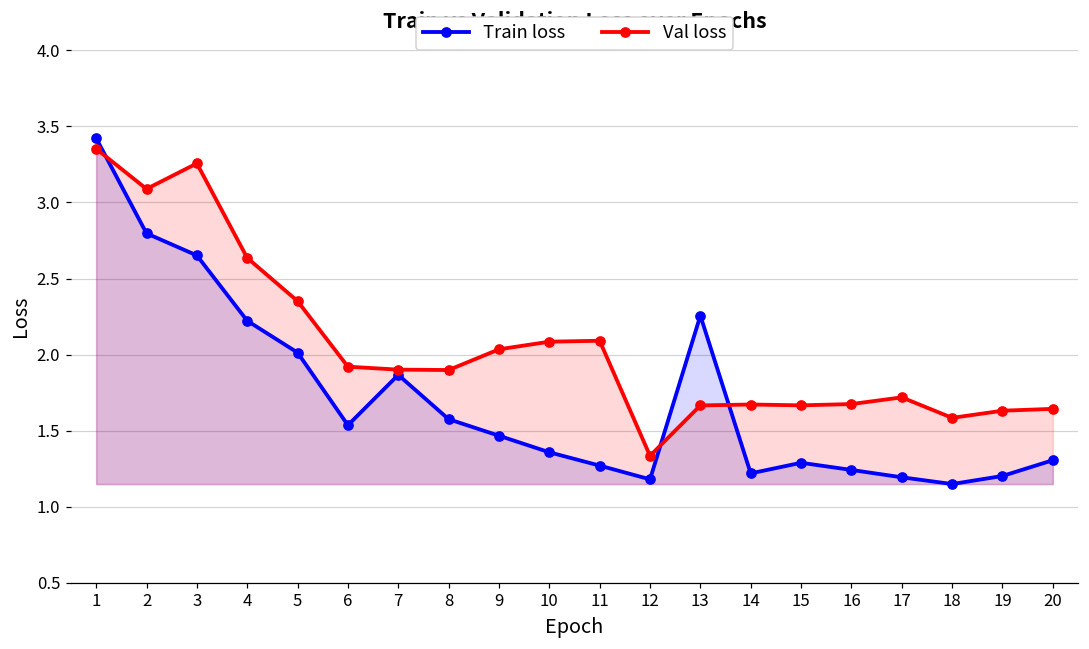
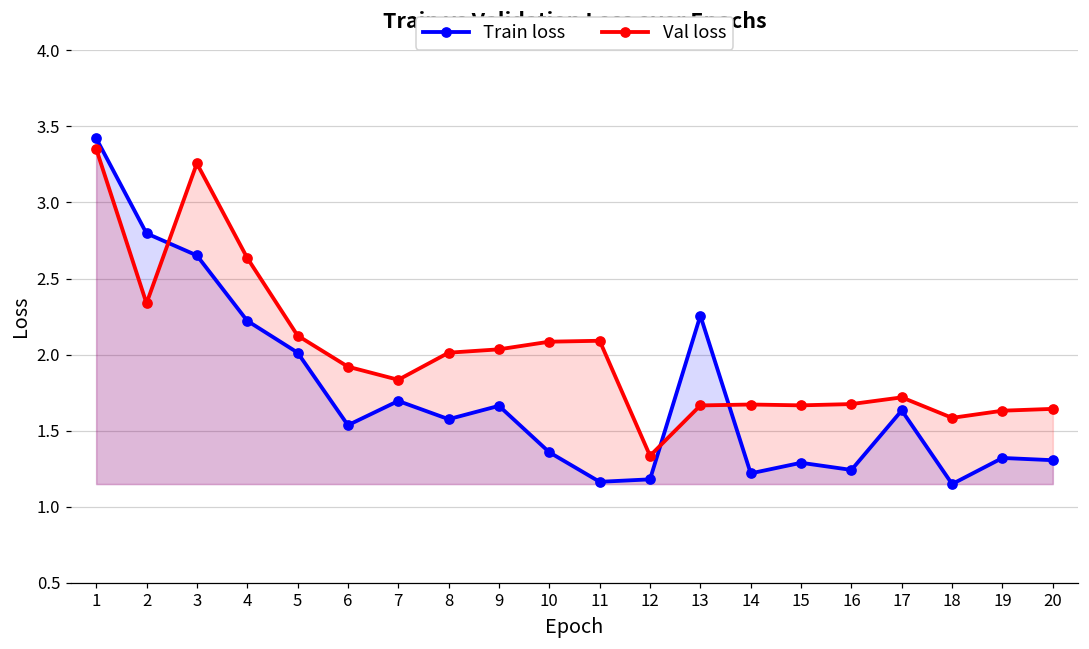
  {
    "Train loss": {
      "1": 3.42,
      "2": 2.80,
      "3": 2.65,
      "4": 2.22,
      "5": 2.01,
      "6": 1.54,
-     "7": 1.87,
+     "7": 1.70,
      "8": 1.58,
-     "9": 1.47,
+     "9": 1.66,
      "10": 1.36,
-     "11": 1.27,
+     "11": 1.16,
      "12": 1.18,
      "13": 2.26,
      "14": 1.22,
      "15": 1.29,
      "16": 1.24,
-     "17": 1.19,
+     "17": 1.63,
      "18": 1.15,
-     "19": 1.20,
+     "19": 1.32,
      "20": 1.31
    },
    "Val loss": {
      "1": 3.35,
-     "2": 3.09,
+     "2": 2.34,
      "3": 3.26,
      "4": 2.64,
-     "5": 2.35,
+     "5": 2.12,
      "6": 1.92,
-     "7": 1.90,
-     "8": 1.90,
+     "7": 1.83,
+     "8": 2.01,
      "9": 2.03,
      "10": 2.08,
      "11": 2.09,
      "12": 1.33,
      "13": 1.67,
      "14": 1.67,
      "15": 1.67,
      "16": 1.67,
      "17": 1.72,
      "18": 1.58,
      "19": 1.63,
      "20": 1.64
    }
  }
